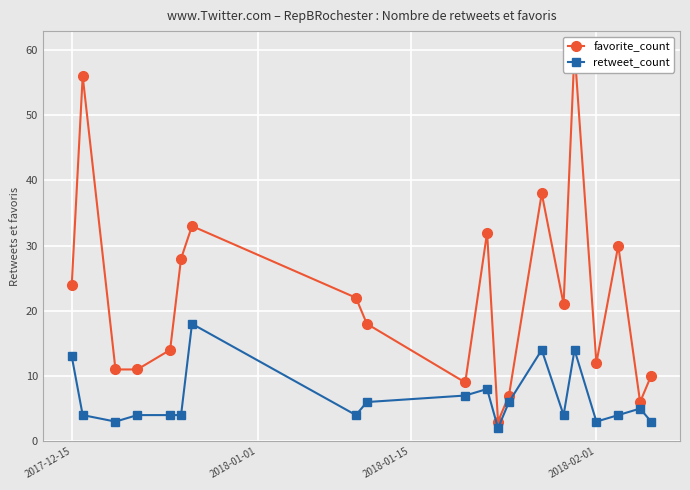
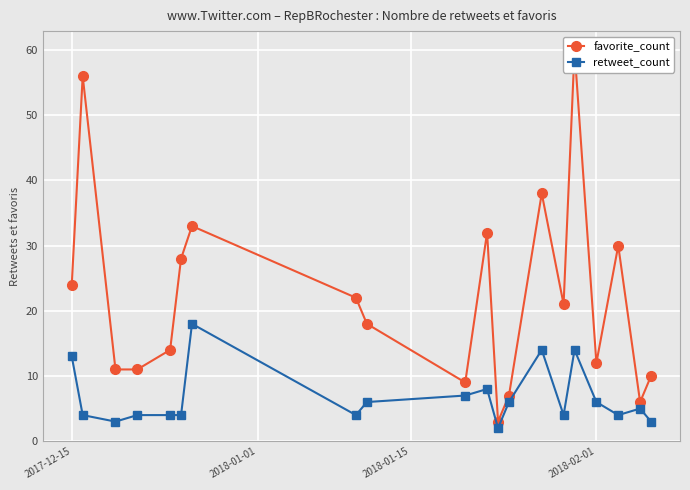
  {
    "favorite_count": {
      "2017-12-15": 24,
      "2018-02-01": 12
    },
    "retweet_count": {
      "2017-12-15": 13,
-     "2018-02-01": 3
+     "2018-02-01": 6
    }
  }
